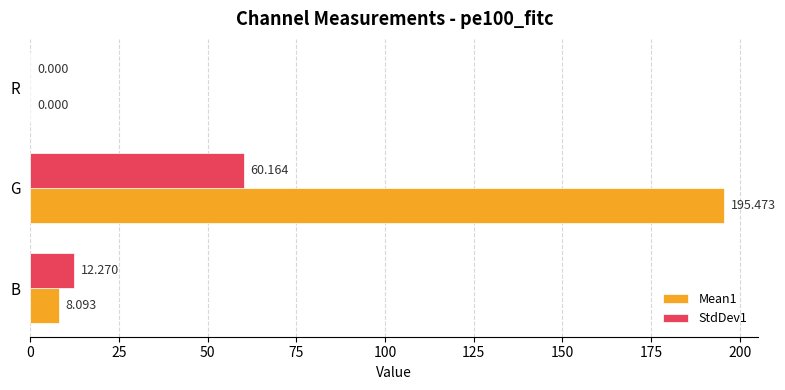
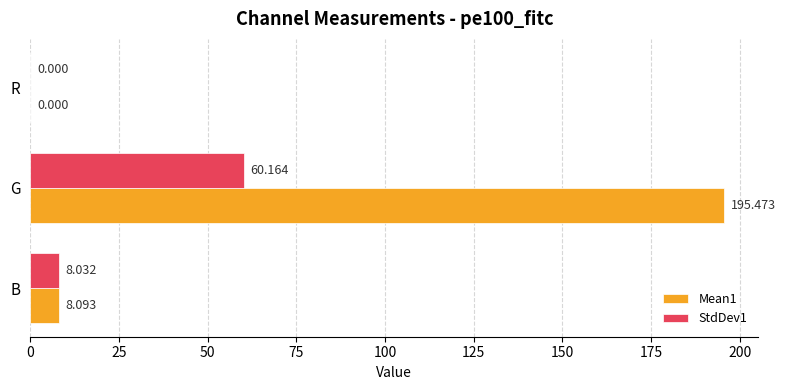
  {
    "Mean1": {
      "R": 0.000,
      "G": 195.473,
      "B": 8.093
    },
    "StdDev1": {
      "R": 0.000,
      "G": 60.164,
-     "B": 12.270
+     "B": 8.032
    }
  }
